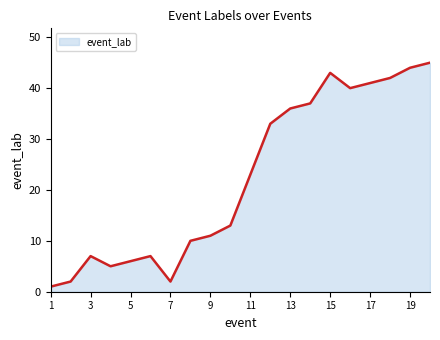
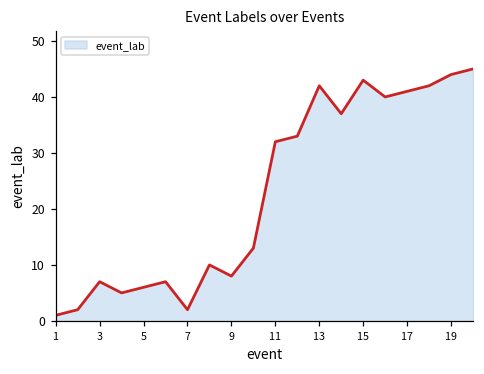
  {
    "1": 1,
    "3": 7,
    "5": 6,
    "7": 2,
-   "9": 11,
-   "11": 23,
-   "13": 36,
+   "9": 8,
+   "11": 32,
+   "13": 42,
    "15": 43,
    "17": 41,
    "19": 44
  }
